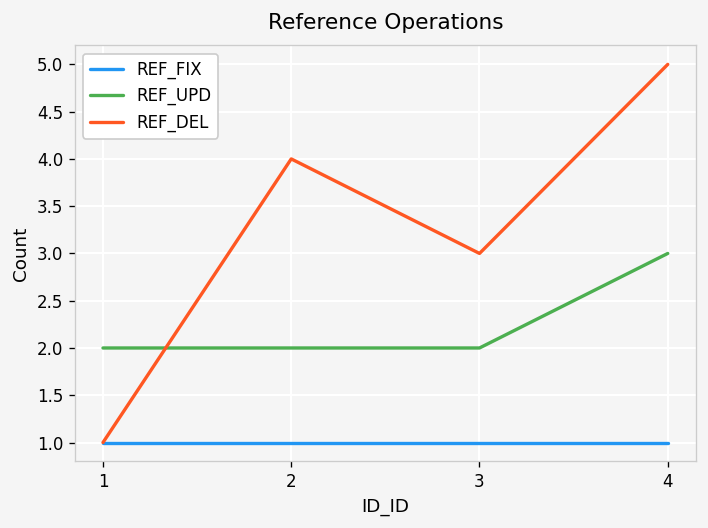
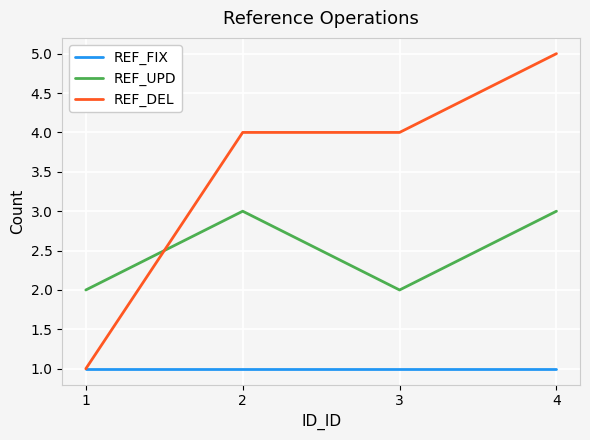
  {
    "REF_FIX": {
      "2": 1,
      "3": 1,
      "4": 1
    },
    "REF_UPD": {
      "1": 2,
-     "2": 2,
+     "2": 3,
      "3": 2,
      "4": 3
    },
    "REF_DEL": {
      "2": 4,
-     "3": 3,
+     "3": 4,
      "4": 5
    }
  }
